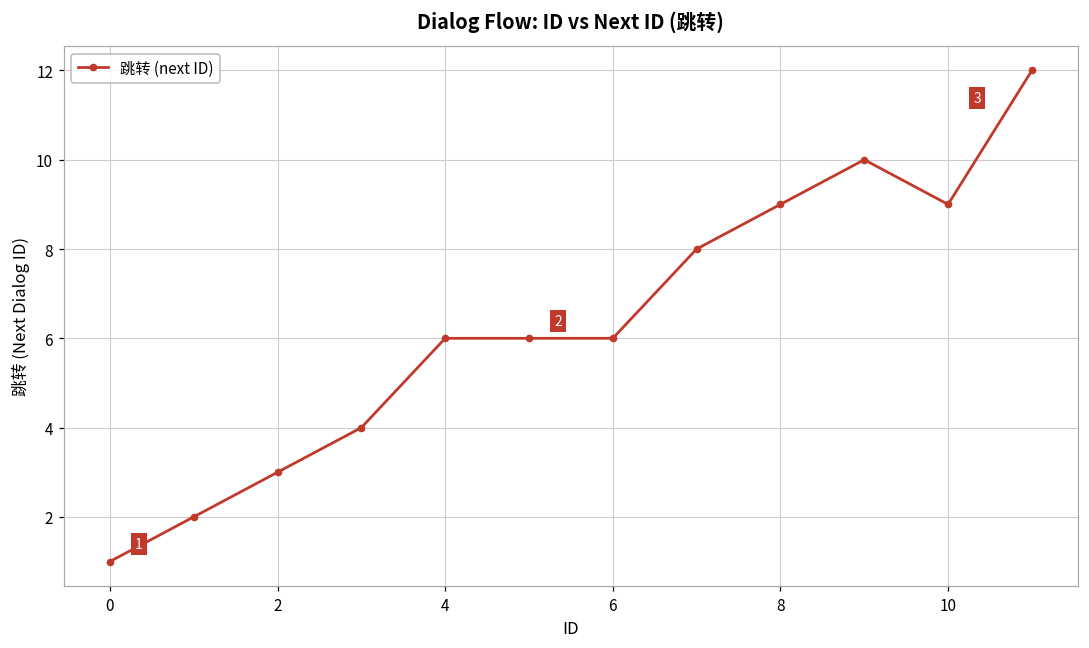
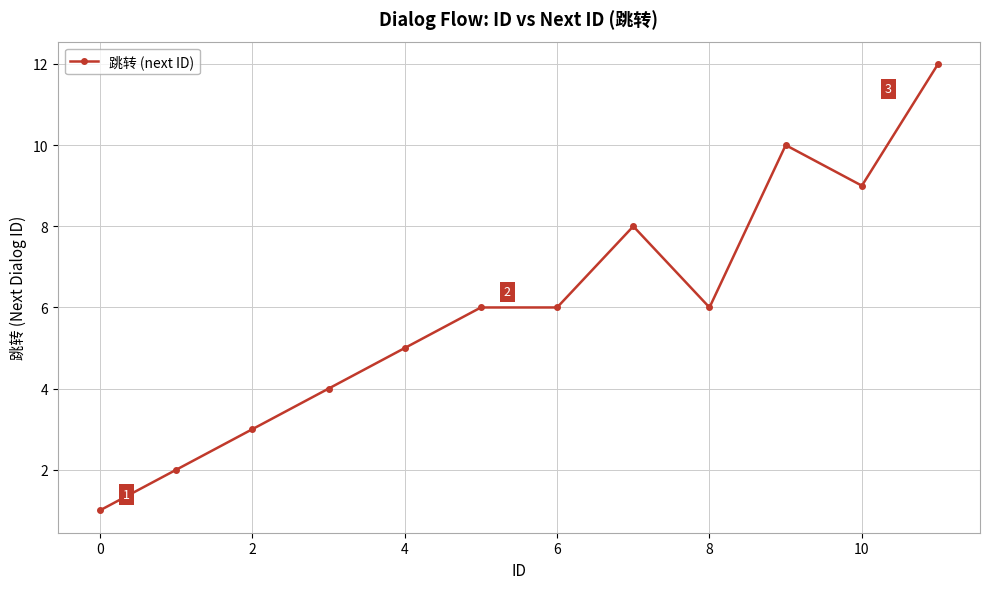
  {
    "2": 3,
-   "4": 6,
+   "4": 5,
    "6": 6,
-   "8": 9,
+   "8": 6,
    "10": 9
  }
